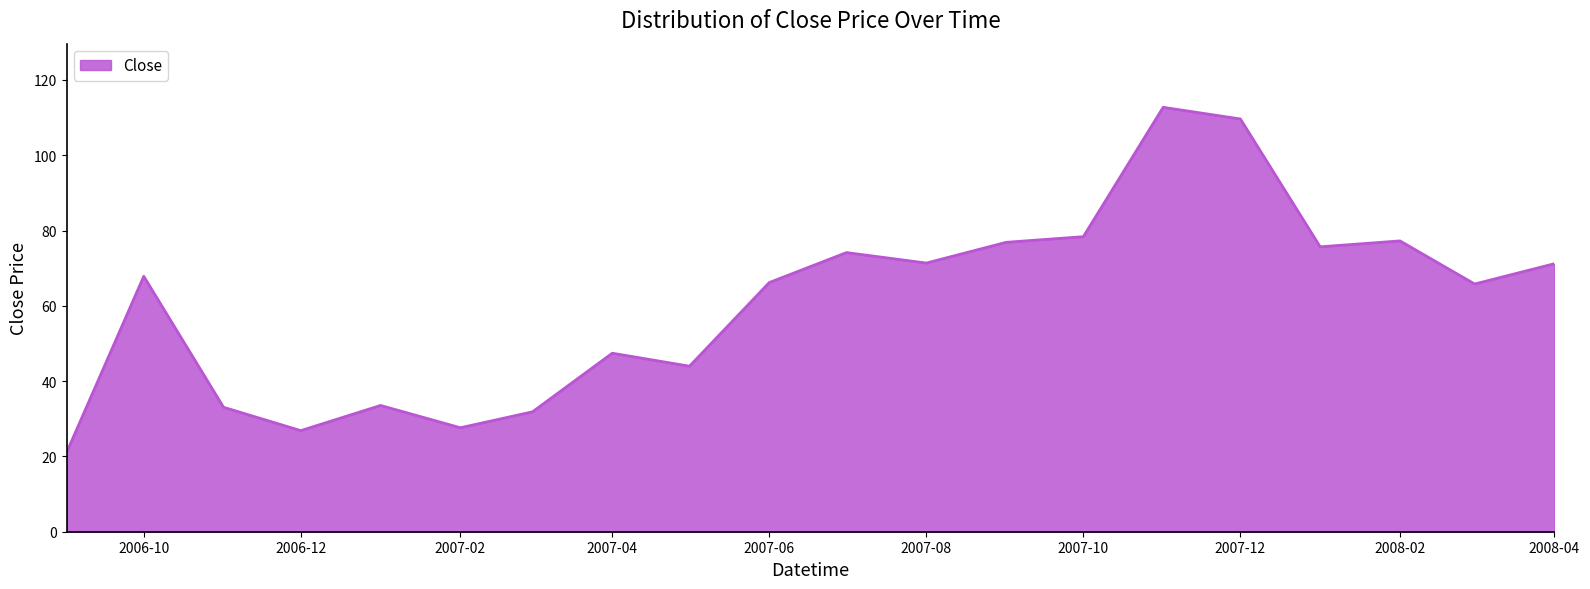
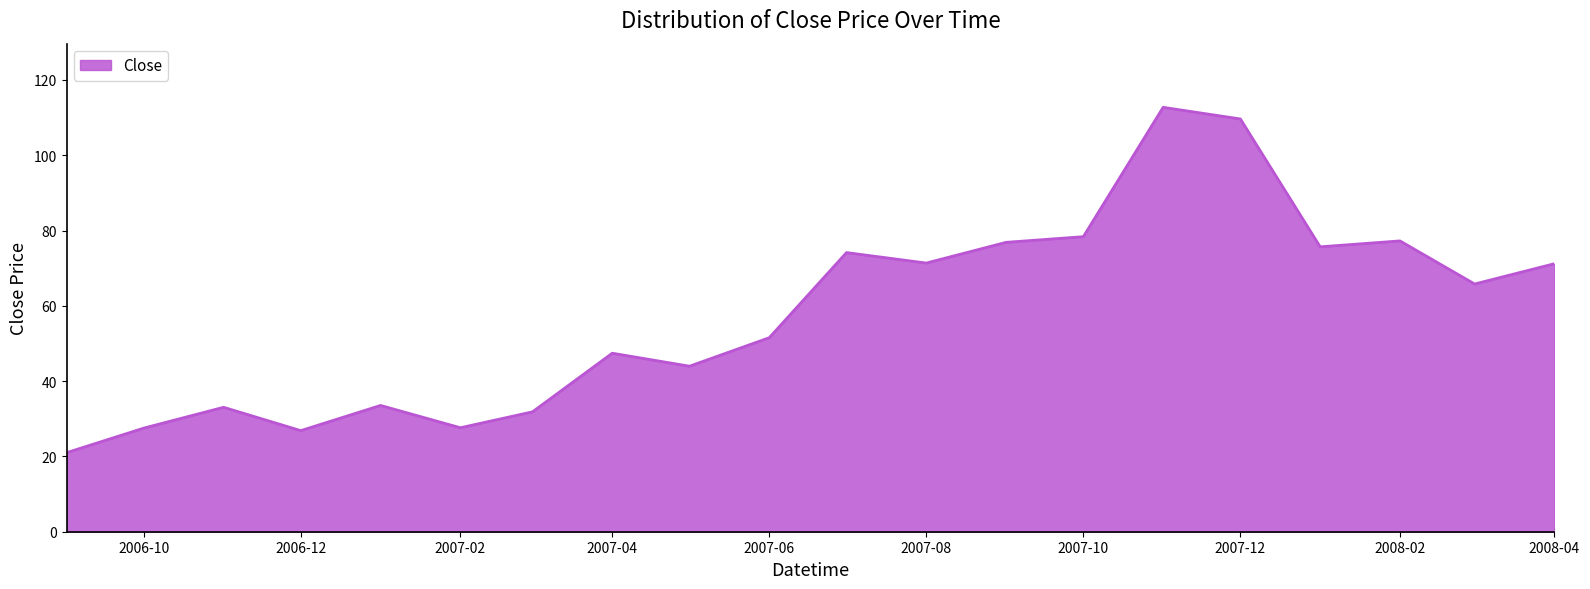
  {
-   "2006-10": 68,
+   "2006-10": 28,
    "2006-12": 27,
    "2007-02": 28,
    "2007-04": 47,
-   "2007-06": 66,
+   "2007-06": 52,
    "2007-08": 71,
    "2007-10": 78,
    "2007-12": 110,
    "2008-02": 77,
    "2008-04": 71
  }
